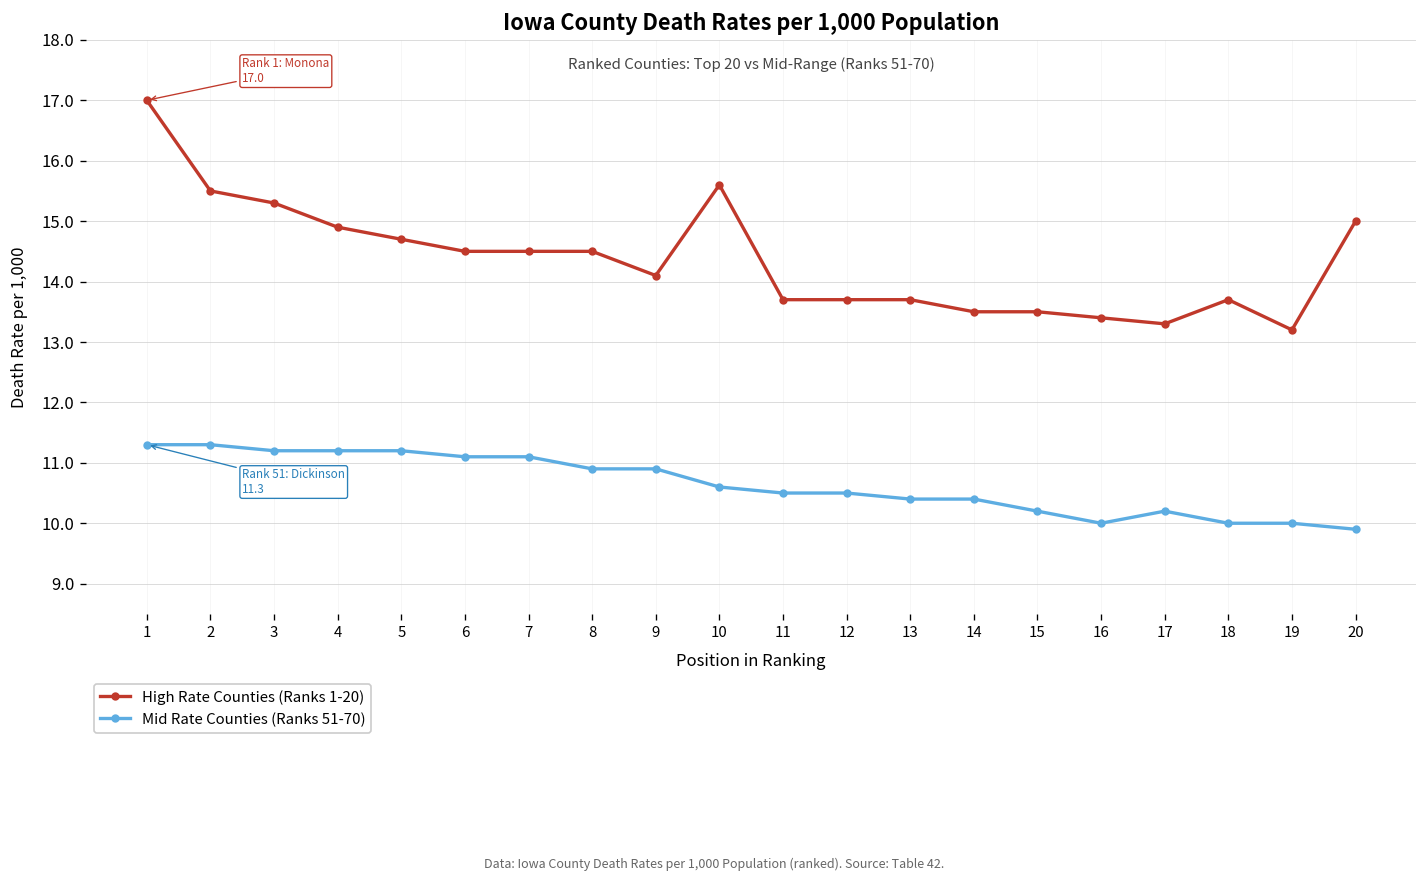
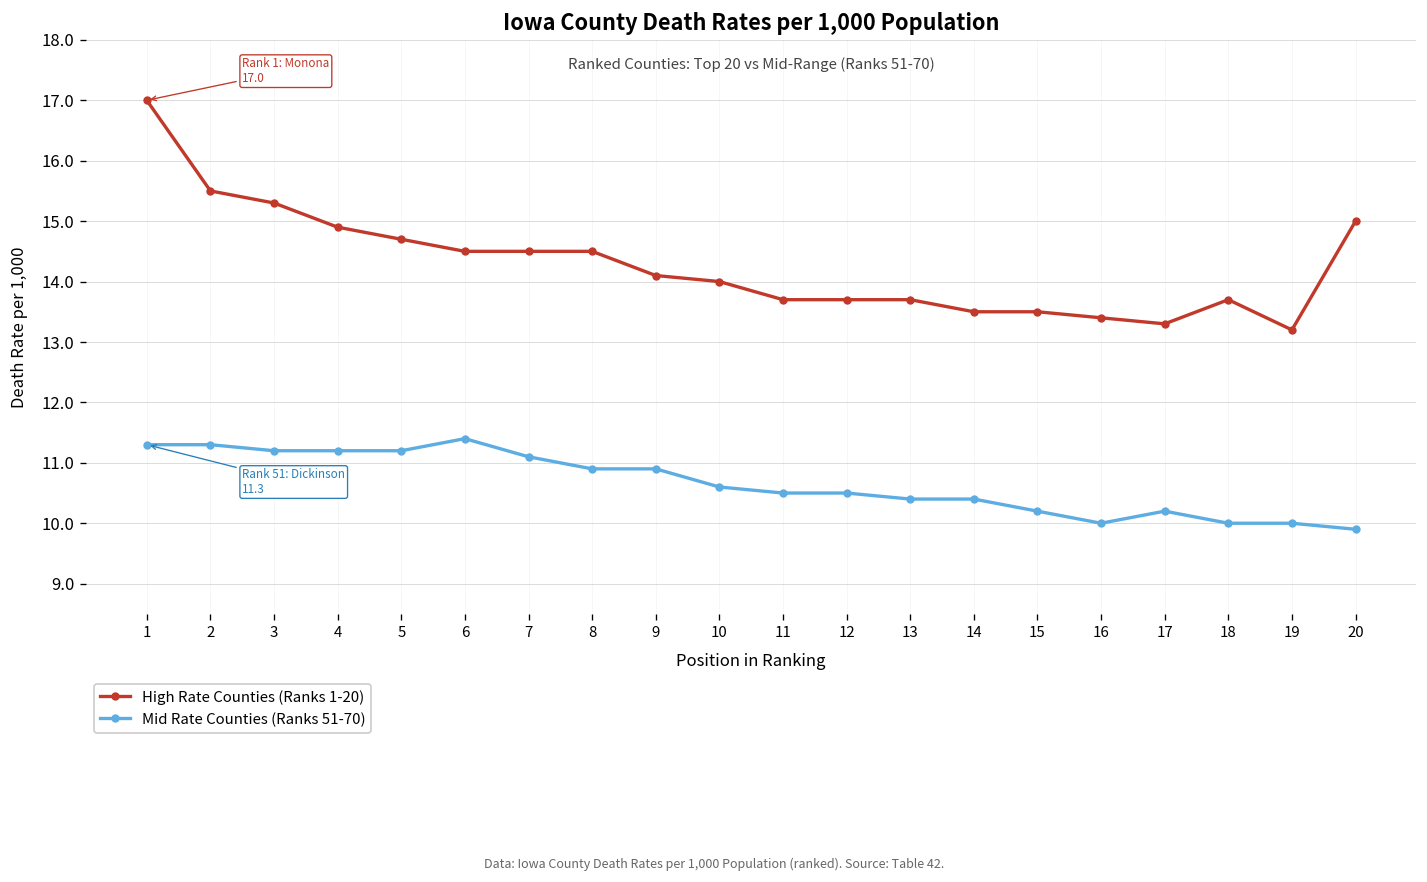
  {
    "High Rate Counties (Ranks 1-20)": {
      "2": 15.5,
      "3": 15.3,
      "4": 14.9,
      "5": 14.7,
      "6": 14.5,
      "7": 14.5,
      "8": 14.5,
      "9": 14.1,
-     "10": 15.6,
+     "10": 14.0,
      "11": 13.7,
      "12": 13.7,
      "13": 13.7,
      "14": 13.5,
      "15": 13.5,
      "16": 13.4,
      "17": 13.3,
      "18": 13.7,
      "19": 13.2,
      "20": 15.0
    },
    "Mid Rate Counties (Ranks 51-70)": {
      "1": 11.3,
      "5": 11.2,
-     "6": 11.1,
+     "6": 11.4,
      "7": 11.1,
      "8": 10.9,
      "9": 10.9,
      "10": 10.6,
      "11": 10.5,
      "12": 10.5,
      "13": 10.4,
      "14": 10.4,
      "15": 10.2,
      "16": 10.0,
      "17": 10.2,
      "18": 10.0,
      "19": 10.0,
      "20": 9.9
    }
  }
